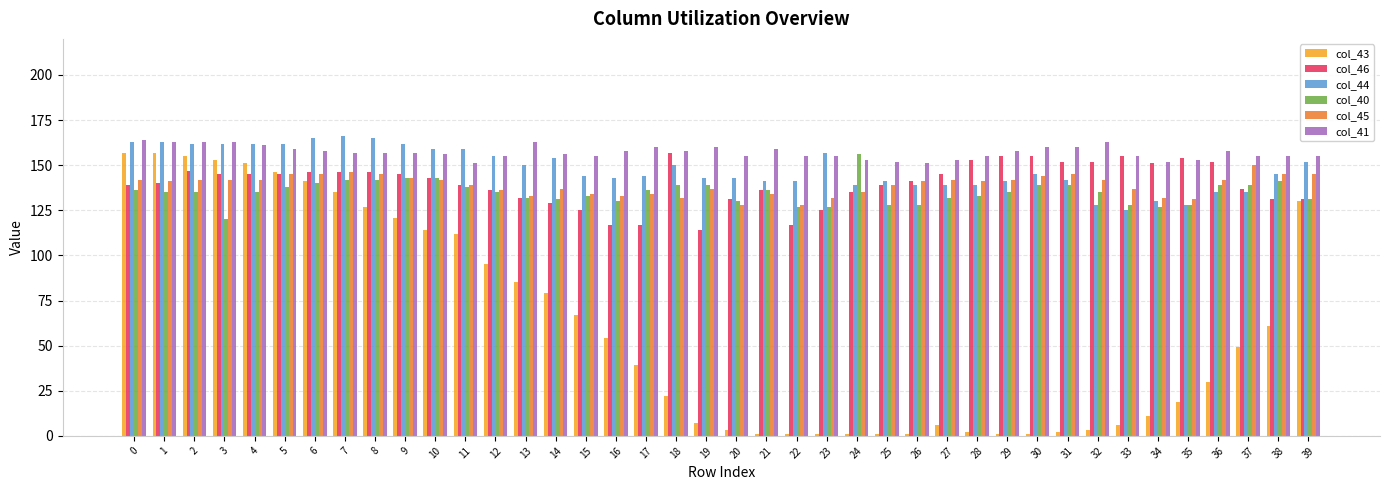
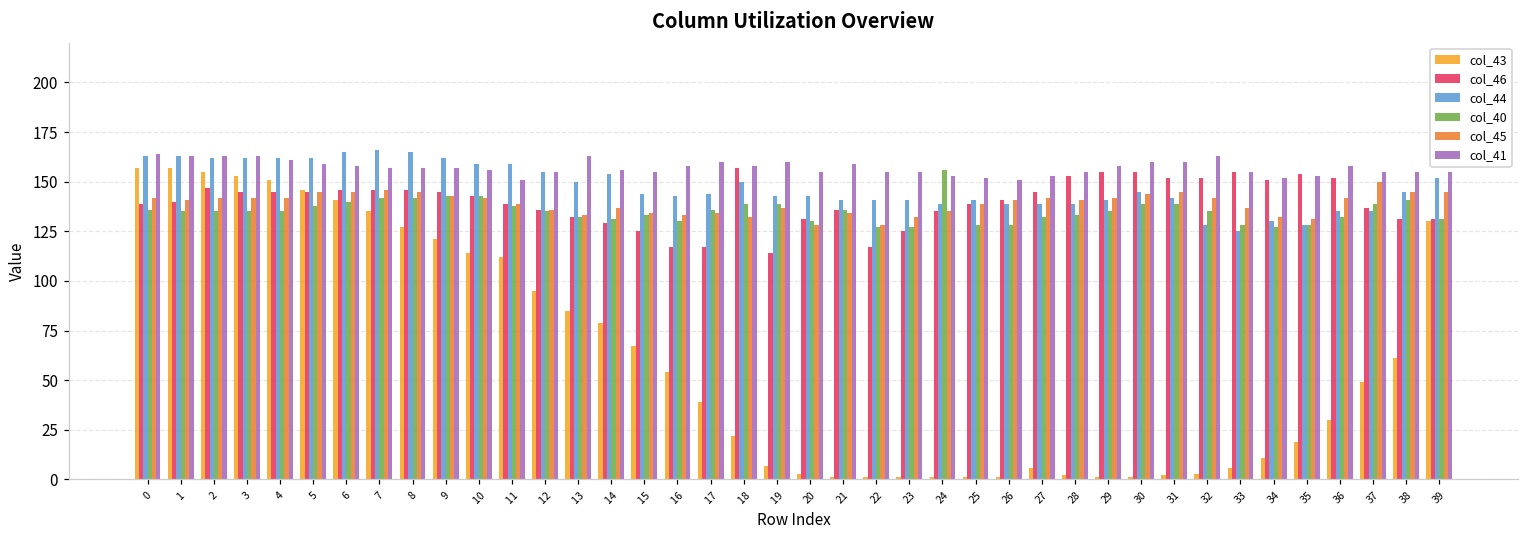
  {
    "col_46": {
      "0": 139,
      "1": 140,
      "2": 147,
      "3": 145,
      "4": 145,
      "5": 145,
      "6": 146,
      "7": 146,
      "8": 146,
      "9": 145,
      "10": 143,
      "11": 139,
      "12": 136,
      "13": 132,
      "14": 129,
      "15": 125,
      "16": 117,
      "17": 117,
      "18": 157,
      "19": 114,
      "20": 131,
      "21": 136,
      "22": 117,
      "23": 125,
      "24": 135,
      "25": 139,
      "26": 141,
      "27": 145,
      "28": 153,
      "29": 155,
      "30": 155,
      "31": 152,
      "32": 152,
      "33": 155,
      "34": 151,
      "35": 154,
      "36": 152,
      "37": 137,
      "38": 131,
      "39": 131
    },
    "col_44": {
      "0": 163,
      "1": 163,
      "2": 162,
      "3": 162,
      "4": 162,
      "5": 162,
      "6": 165,
      "7": 166,
      "8": 165,
      "9": 162,
      "10": 159,
      "11": 159,
      "12": 155,
      "13": 150,
      "14": 154,
      "15": 144,
      "16": 143,
      "17": 144,
      "18": 150,
      "19": 143,
      "20": 143,
      "21": 141,
      "22": 141,
-     "23": 157,
+     "23": 141,
      "24": 139,
      "25": 141,
      "26": 139,
      "27": 139,
      "28": 139,
      "29": 141,
      "30": 145,
      "31": 142,
      "32": 128,
      "33": 125,
      "34": 130,
      "35": 128,
      "36": 135,
      "37": 135,
      "38": 145,
      "39": 152
    },
    "col_40": {
      "0": 136,
      "1": 135,
      "2": 135,
-     "3": 120,
+     "3": 135,
      "4": 135,
      "5": 138,
      "6": 140,
      "7": 142,
      "8": 142,
      "9": 143,
      "10": 143,
      "11": 138,
      "12": 135,
      "13": 132,
      "14": 131,
      "15": 133,
      "16": 130,
      "17": 136,
      "18": 139,
      "19": 139,
      "20": 130,
      "21": 136,
      "22": 127,
      "23": 127,
      "24": 156,
      "25": 128,
      "26": 128,
      "27": 132,
      "28": 133,
      "29": 135,
      "30": 139,
      "31": 139,
      "32": 135,
      "33": 128,
      "34": 127,
      "35": 128,
-     "36": 139,
+     "36": 132,
      "37": 139,
      "38": 141,
      "39": 131
    },
    "col_41": {
      "0": 164,
      "1": 163,
      "2": 163,
      "3": 163,
      "4": 161,
      "5": 159,
      "6": 158,
      "7": 157,
      "8": 157,
      "9": 157,
      "10": 156,
      "11": 151,
      "12": 155,
      "13": 163,
      "14": 156,
      "15": 155,
      "16": 158,
      "17": 160,
      "18": 158,
      "19": 160,
      "20": 155,
      "21": 159,
      "22": 155,
      "23": 155,
      "24": 153,
      "25": 152,
      "26": 151,
      "27": 153,
      "28": 155,
      "29": 158,
      "30": 160,
      "31": 160,
      "32": 163,
      "33": 155,
      "34": 152,
      "35": 153,
      "36": 158,
      "37": 155,
      "38": 155,
      "39": 155
    }
  }
